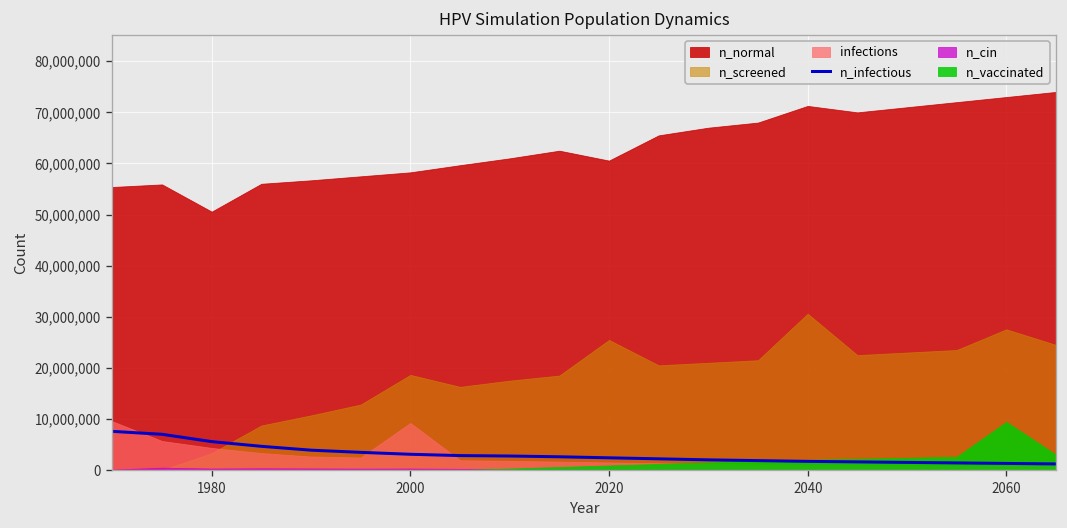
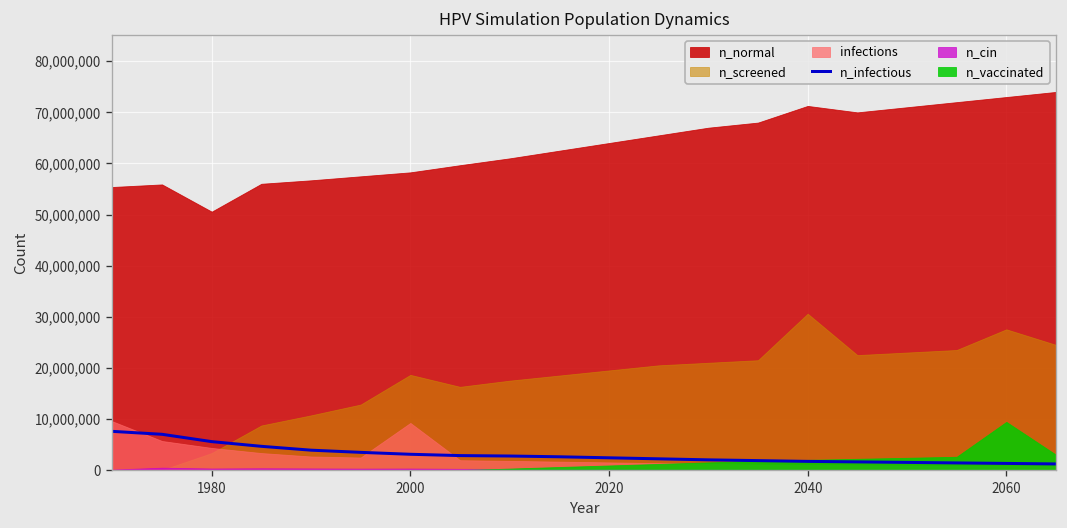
  {
    "n_infectious": {
      "1980": "6,000,000",
      "2000": "3,000,000",
      "2020": "2,000,000"
    },
    "n_normal": {
      "1980": "51,000,000",
      "2000": "58,000,000",
-     "2020": "61,000,000",
+     "2020": "64,000,000",
      "2040": "71,000,000",
      "2060": "73,000,000"
    },
    "n_screened": {
      "1980": "3,000,000",
      "2000": "19,000,000",
-     "2020": "25,000,000",
+     "2020": "20,000,000",
      "2040": "31,000,000",
      "2060": "28,000,000"
    },
    "infections": {
      "1980": "4,000,000",
      "2000": "9,000,000",
      "2020": "2,000,000",
      "2040": "1,000,000"
    },
    "n_vaccinated": {
      "2020": "1,000,000",
      "2060": "9,000,000"
    }
  }
